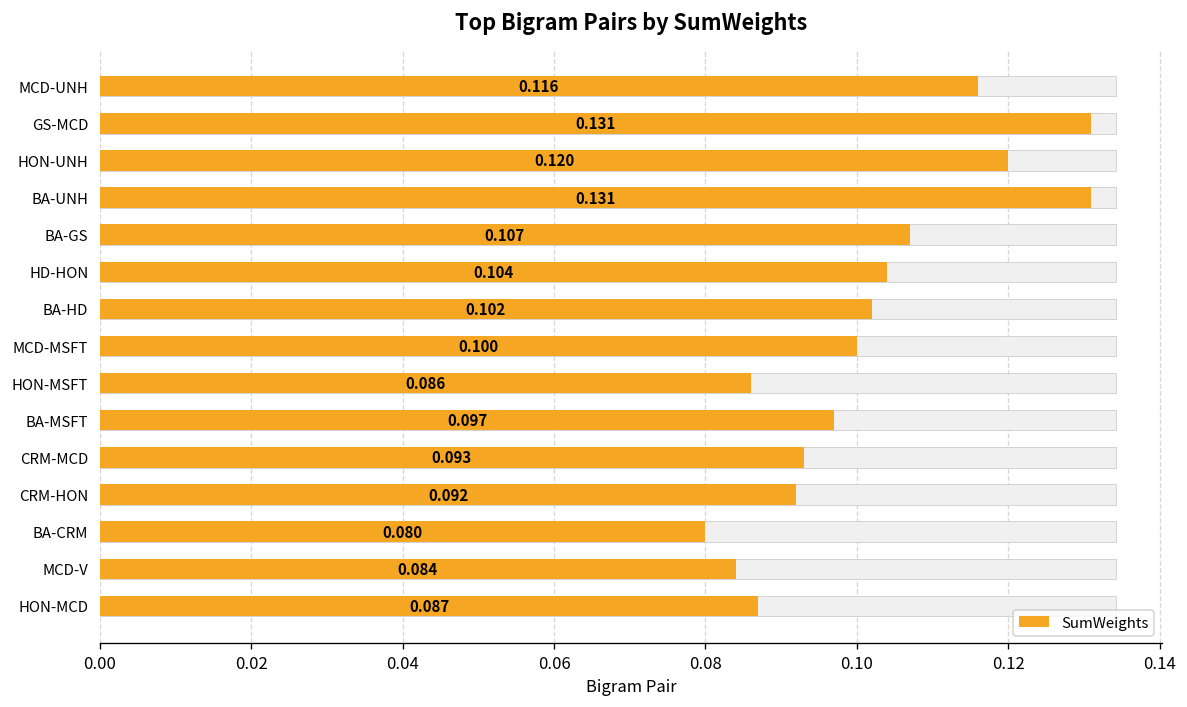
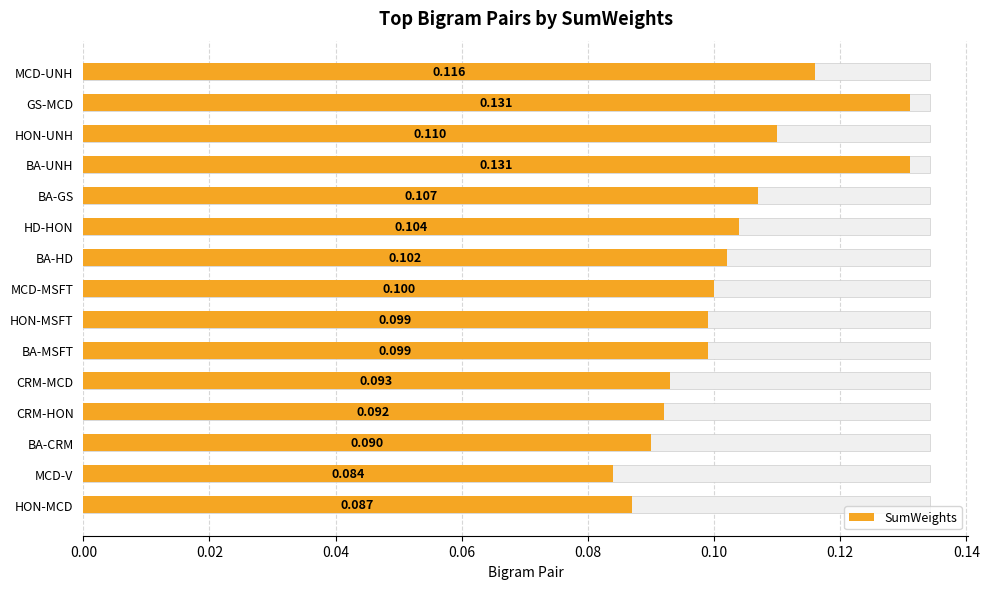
  {
    "SumWeights": {
-     "HON-UNH": 0.120,
-     "HON-MSFT": 0.086,
-     "BA-MSFT": 0.097,
-     "BA-CRM": 0.080
+     "HON-UNH": 0.110,
+     "HON-MSFT": 0.099,
+     "BA-MSFT": 0.099,
+     "BA-CRM": 0.090
    }
  }
